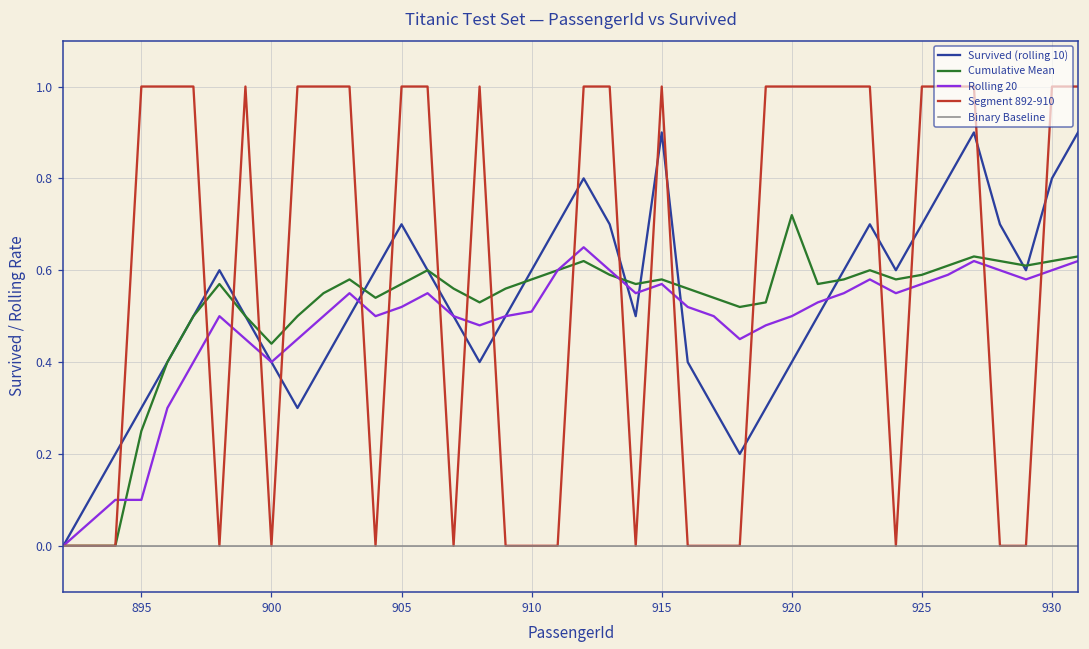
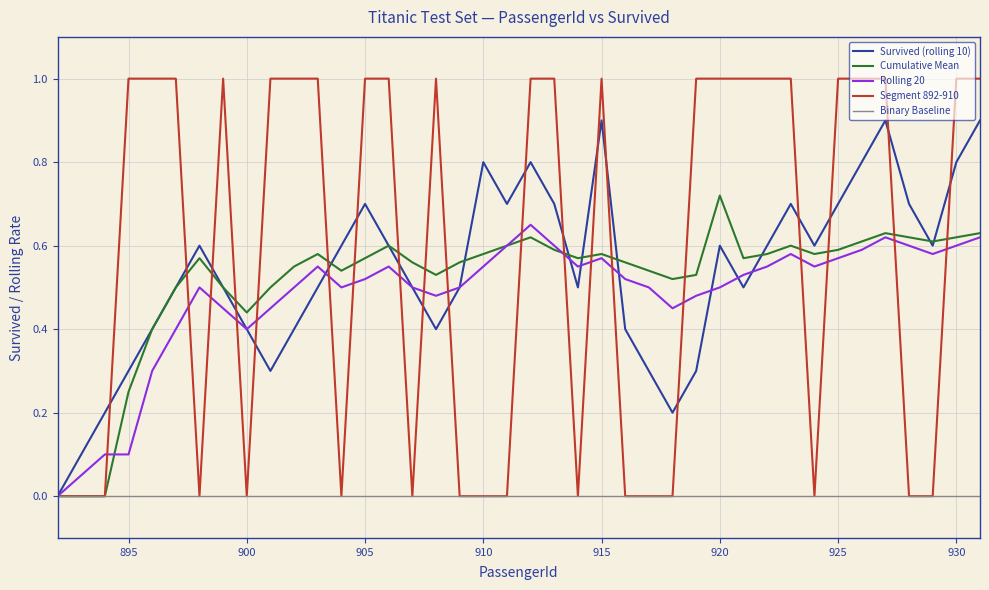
  {
    "Survived (rolling 10)": {
      "895": 0.3,
      "905": 0.7,
-     "910": 0.6,
+     "910": 0.8,
      "915": 0.9,
-     "920": 0.4,
+     "920": 0.6,
      "925": 0.7,
      "930": 0.8
    },
    "Cumulative Mean": {
      "895": 0.25,
      "900": 0.44,
      "905": 0.57,
      "910": 0.58,
      "915": 0.58,
      "920": 0.72,
      "925": 0.59,
      "930": 0.62
    },
    "Rolling 20": {
      "895": 0.10,
      "905": 0.52,
-     "910": 0.51,
+     "910": 0.55,
      "915": 0.57,
      "920": 0.50,
      "925": 0.57,
      "930": 0.60
    },
    "Segment 892-910": {
      "895": 1.00,
      "905": 1.00,
      "915": 1.00,
      "920": 1.00,
      "925": 1.00
    },
    "Binary Baseline": {
      "895": 0.00,
      "905": 0.00,
      "915": 0.00,
      "920": 0.00,
      "925": 0.00,
      "930": 0.00
    }
  }
